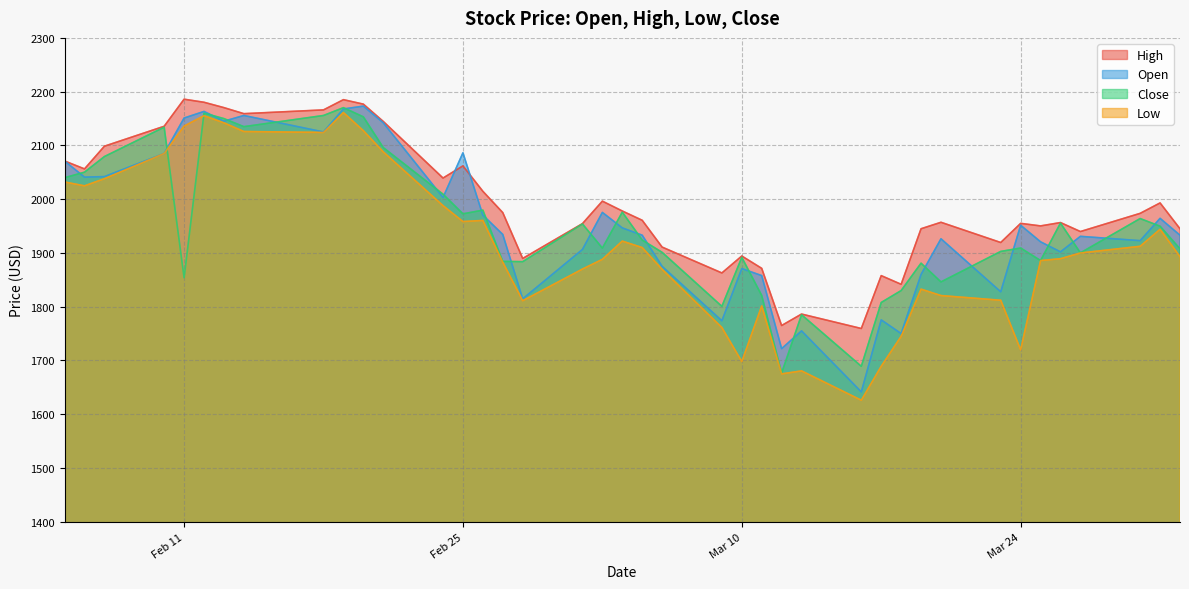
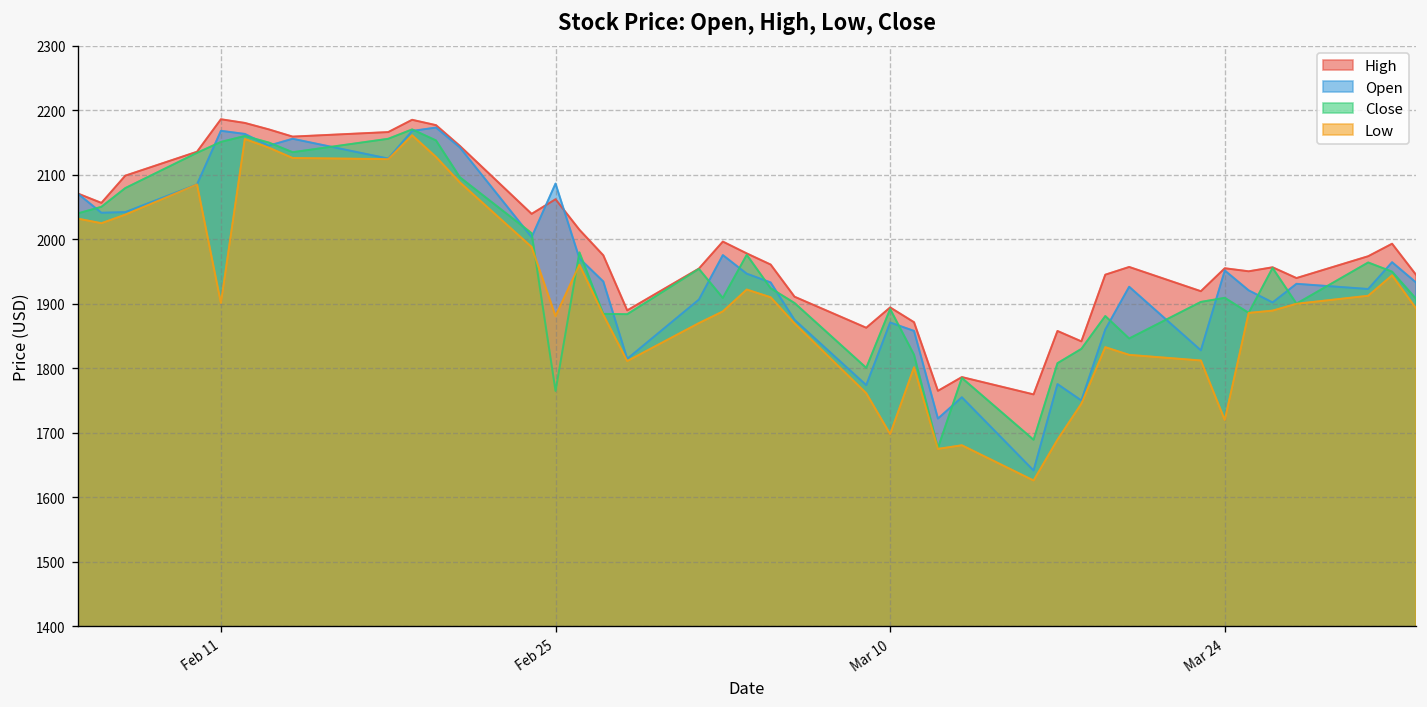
  {
    "High": {
      "Feb 11": 2190,
      "Feb 25": 2060
    },
    "Open": {
-     "Feb 11": 2150,
+     "Feb 11": 2170,
      "Feb 25": 2090,
      "Mar 10": 1870
    },
    "Close": {
-     "Feb 11": 1850,
-     "Feb 25": 1970,
+     "Feb 11": 2150,
+     "Feb 25": 1760,
      "Mar 24": 1910
    },
    "Low": {
-     "Feb 11": 2140,
-     "Feb 25": 1960,
+     "Feb 11": 1900,
+     "Feb 25": 1880,
      "Mar 10": 1700,
      "Mar 24": 1720
    }
  }
